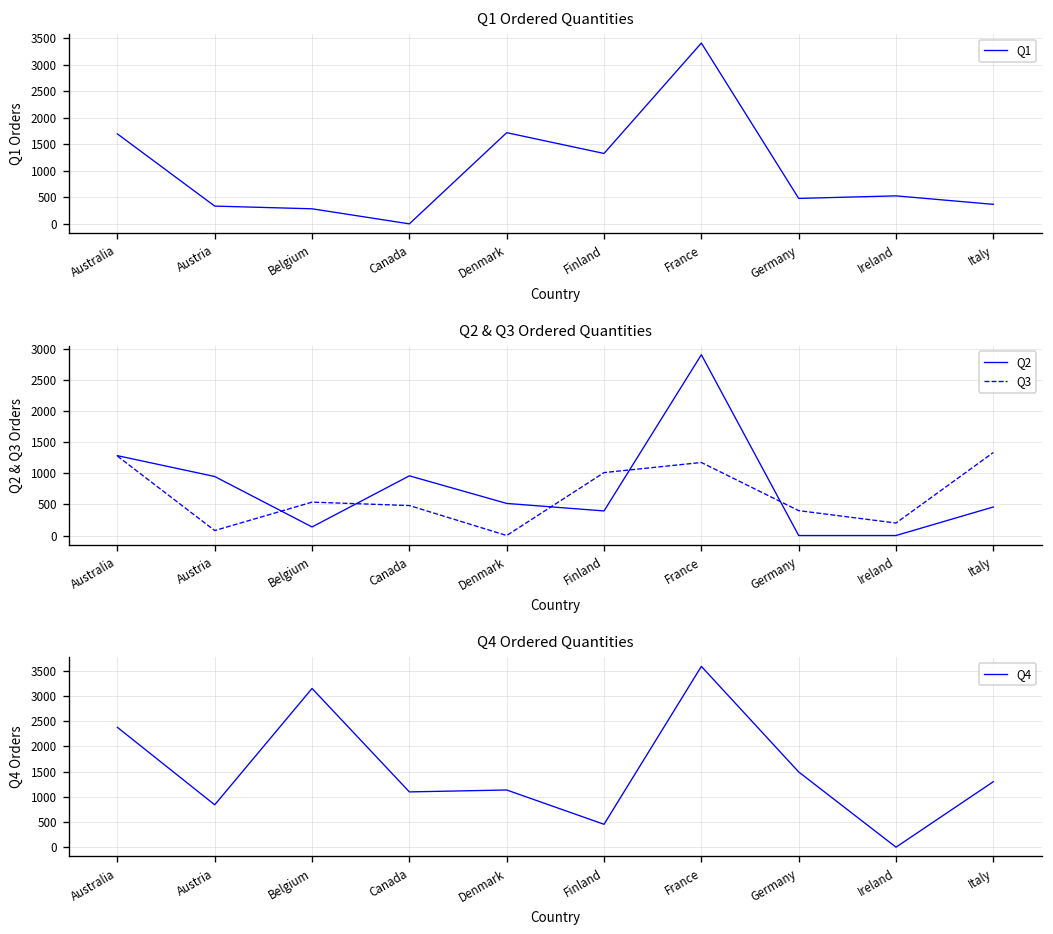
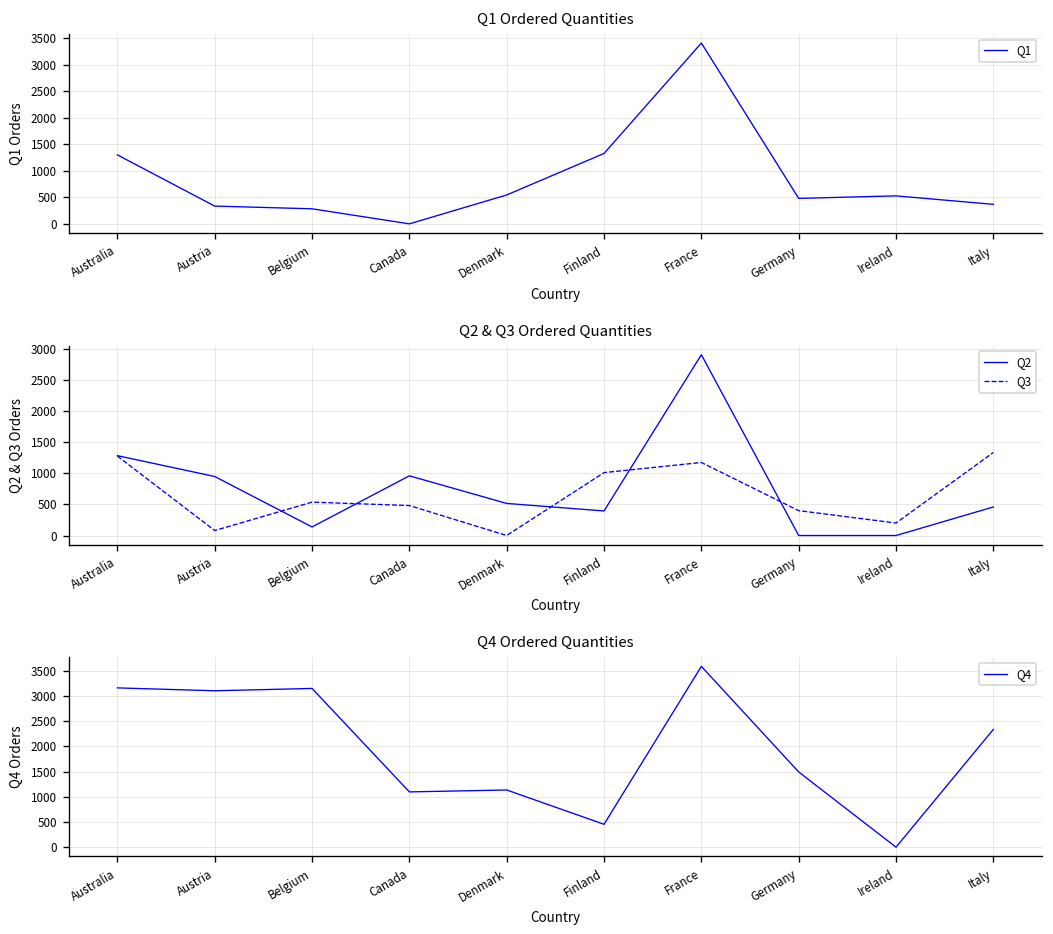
  {
    "Q1 Ordered Quantities": {
-     "Australia": 1700,
+     "Australia": 1300,
      "Austria": 300,
      "Belgium": 300,
      "Canada": 0,
-     "Denmark": 1700,
+     "Denmark": 500,
      "Finland": 1300,
      "France": 3400,
      "Germany": 500,
      "Ireland": 500,
      "Italy": 400
    },
    "Q4 Ordered Quantities": {
-     "Australia": 2400,
-     "Austria": 800,
+     "Australia": 3200,
+     "Austria": 3100,
      "Belgium": 3200,
      "Canada": 1100,
      "Denmark": 1100,
      "Finland": 500,
      "France": 3600,
      "Germany": 1500,
      "Ireland": 0,
-     "Italy": 1300
+     "Italy": 2300
    }
  }
